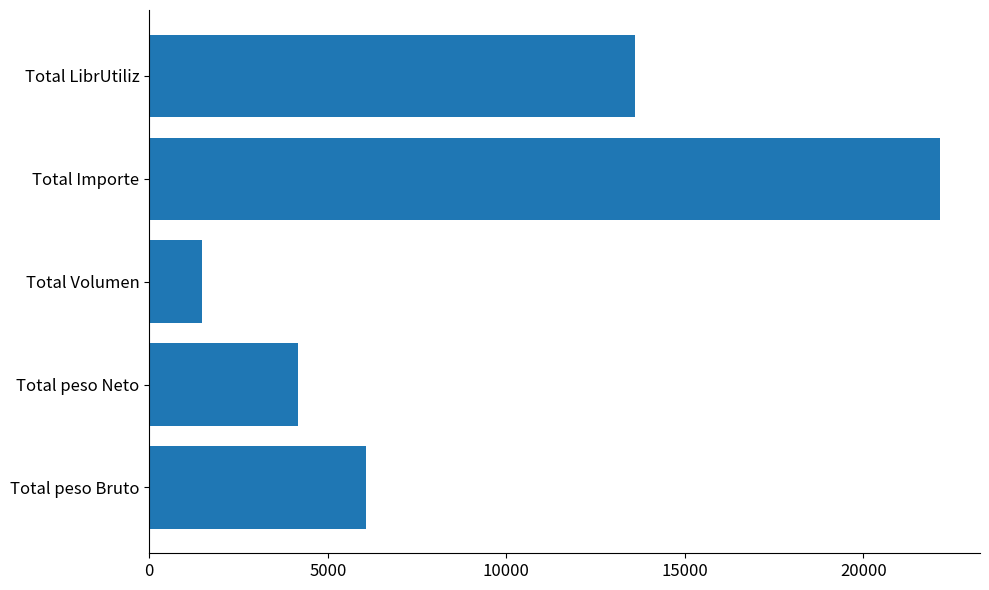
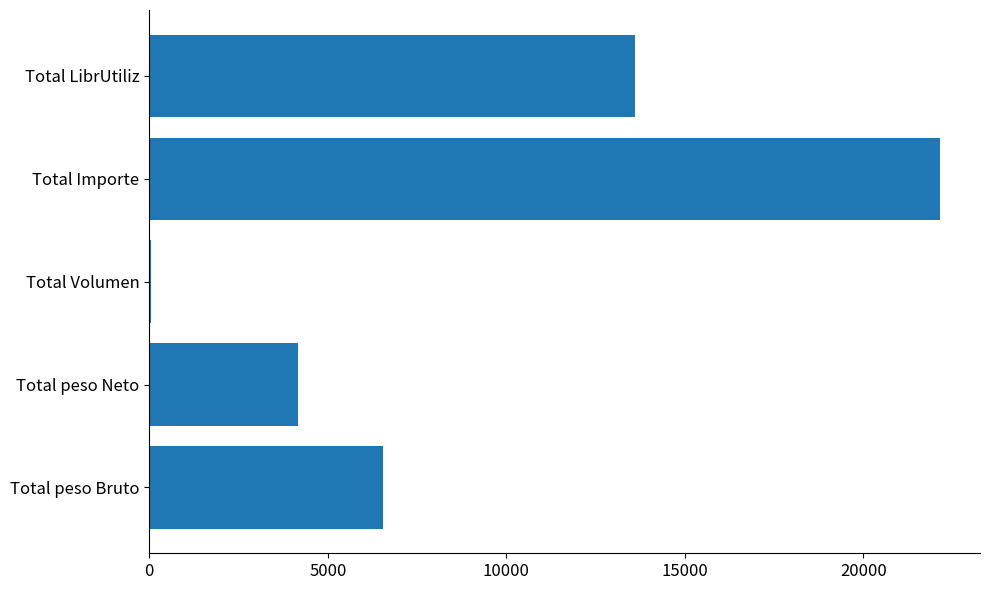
  {
    "Total LibrUtiliz": 13600,
    "Total Importe": 22200,
-   "Total Volumen": 1500,
+   "Total Volumen": 100,
    "Total peso Neto": 4200,
-   "Total peso Bruto": 6100
+   "Total peso Bruto": 6600
  }
